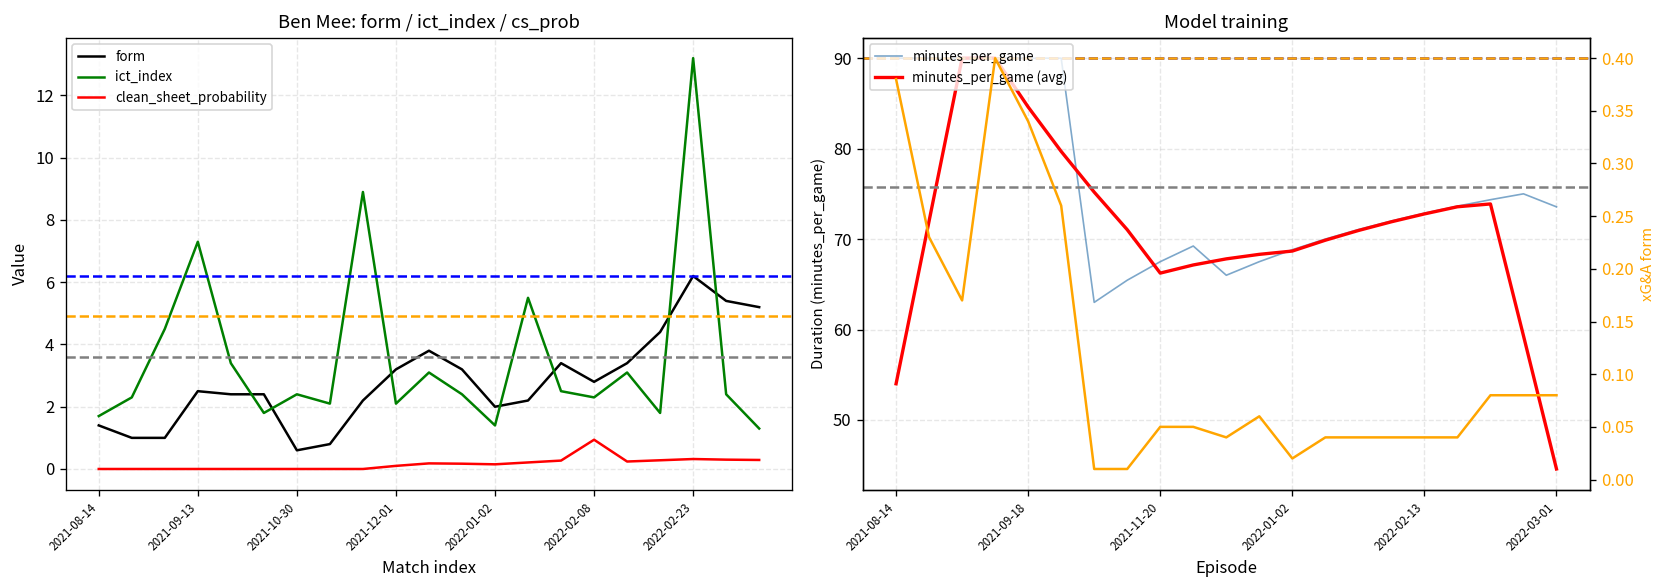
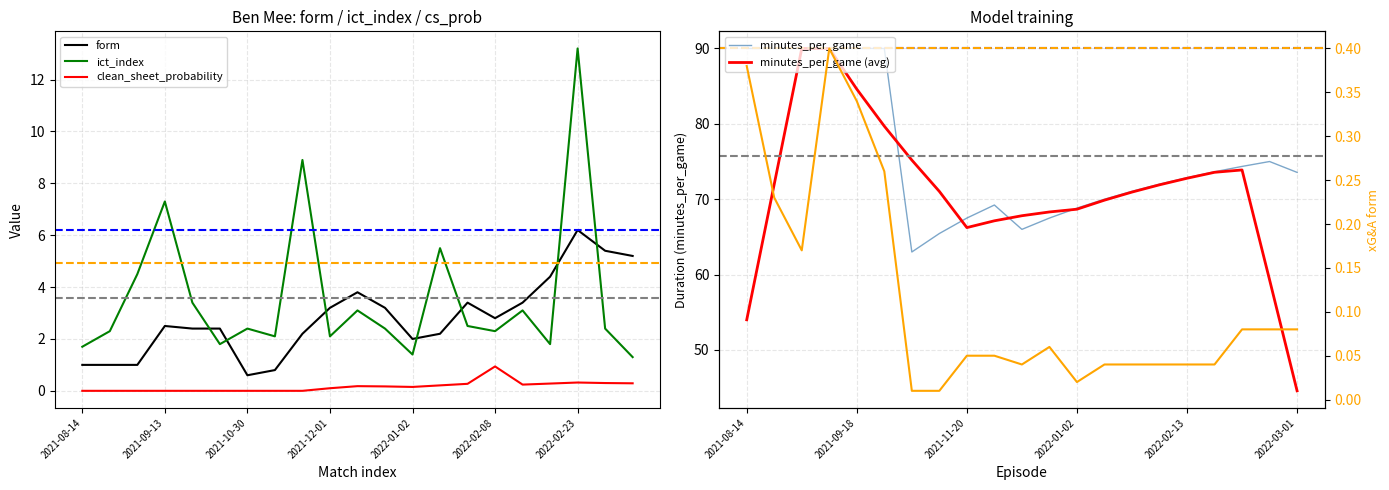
  {
    "Ben Mee: form / ict_index / cs_prob": {
      "form": {
-       "2021-08-14": 1.4,
+       "2021-08-14": 1.0,
        "2021-09-13": 2.5,
        "2021-10-30": 0.6,
        "2021-12-01": 3.2,
        "2022-01-02": 2.0,
        "2022-02-08": 2.8,
        "2022-02-23": 6.2
      },
      "ict_index": {
        "2021-08-14": 1.7,
        "2021-09-13": 7.3,
        "2021-10-30": 2.4,
        "2021-12-01": 2.1,
        "2022-01-02": 1.4,
        "2022-02-08": 2.3,
        "2022-02-23": 13.2
      },
      "clean_sheet_probability": {
        "2021-08-14": 0.0,
        "2021-09-13": 0.0,
        "2021-10-30": 0.0,
        "2021-12-01": 0.1,
        "2022-01-02": 0.2,
        "2022-02-08": 0.9,
        "2022-02-23": 0.3
      }
    }
  }
